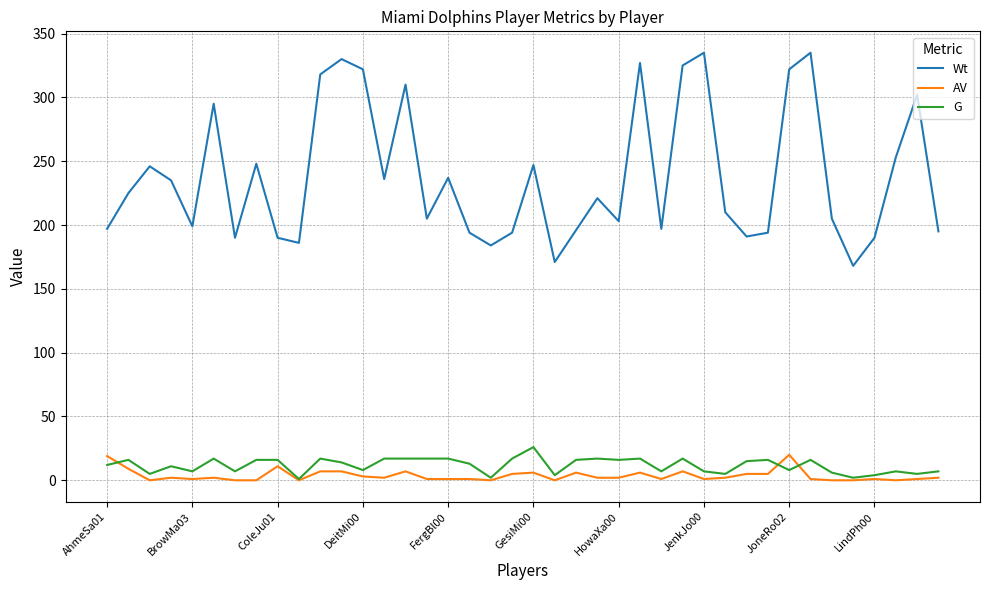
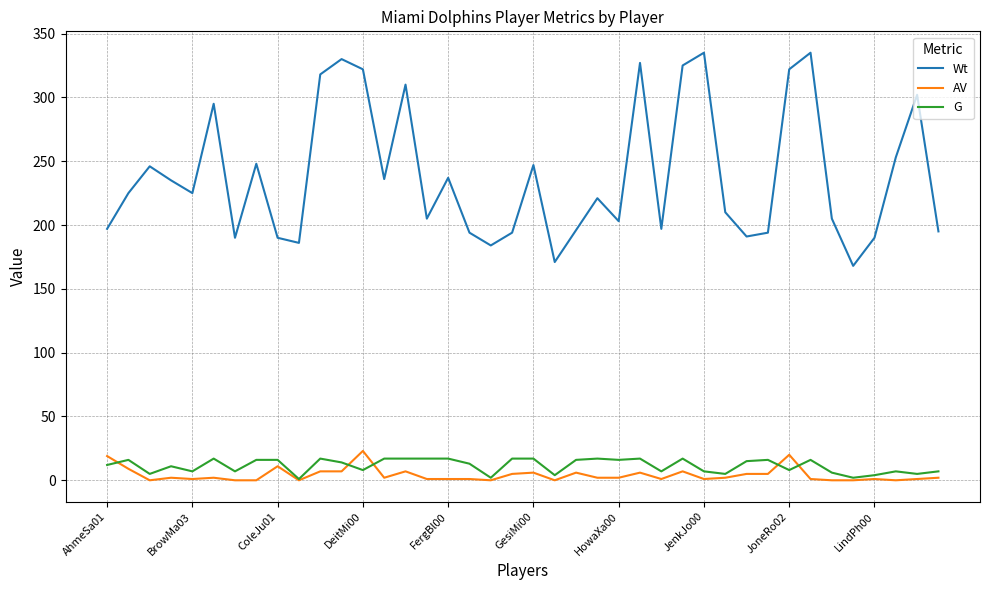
  {
    "Wt": {
      "AhmeSa01": 197,
-     "BrowMa03": 199,
+     "BrowMa03": 225,
      "ColeJu01": 190,
      "DeitMi00": 322,
      "FergBl00": 237,
      "GesiMi00": 247,
      "HowaXa00": 203,
      "JenkJo00": 335,
      "JoneRo02": 322,
      "LindPh00": 190
    },
    "AV": {
      "AhmeSa01": 19,
      "BrowMa03": 1,
      "ColeJu01": 11,
-     "DeitMi00": 3,
+     "DeitMi00": 23,
      "FergBl00": 1,
      "GesiMi00": 6,
      "HowaXa00": 2,
      "JenkJo00": 1,
      "JoneRo02": 20,
      "LindPh00": 1
    },
    "G": {
      "AhmeSa01": 12,
      "BrowMa03": 7,
      "ColeJu01": 16,
      "DeitMi00": 8,
      "FergBl00": 17,
-     "GesiMi00": 26,
+     "GesiMi00": 17,
      "HowaXa00": 16,
      "JenkJo00": 7,
      "JoneRo02": 8,
      "LindPh00": 4
    }
  }
